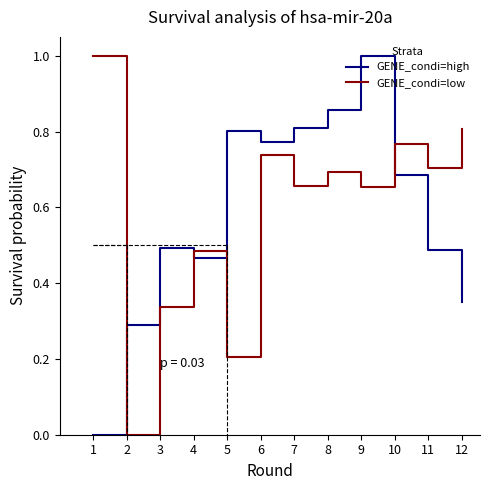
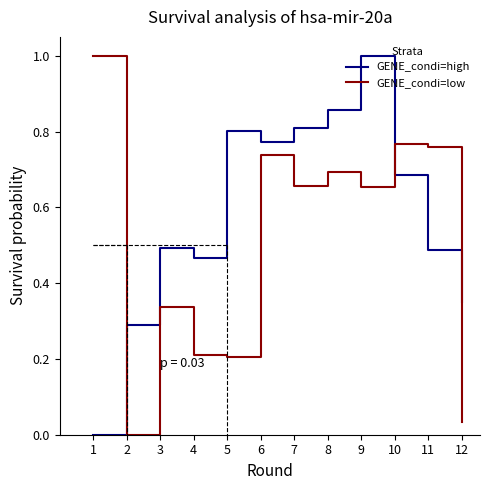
  {
    "GENE_condi=high": {
      "1": 0.00,
      "2": 0.29,
      "3": 0.49,
      "4": 0.47,
      "5": 0.80,
      "6": 0.77,
      "7": 0.81,
      "8": 0.86,
      "9": 1.00,
      "10": 0.69,
      "11": 0.49,
      "12": 0.35
    },
    "GENE_condi=low": {
      "1": 1.00,
      "3": 0.34,
-     "4": 0.49,
+     "4": 0.21,
      "5": 0.21,
      "6": 0.74,
      "7": 0.66,
      "8": 0.69,
      "9": 0.65,
      "10": 0.77,
-     "11": 0.70,
-     "12": 0.81
+     "11": 0.76,
+     "12": 0.03
    }
  }
